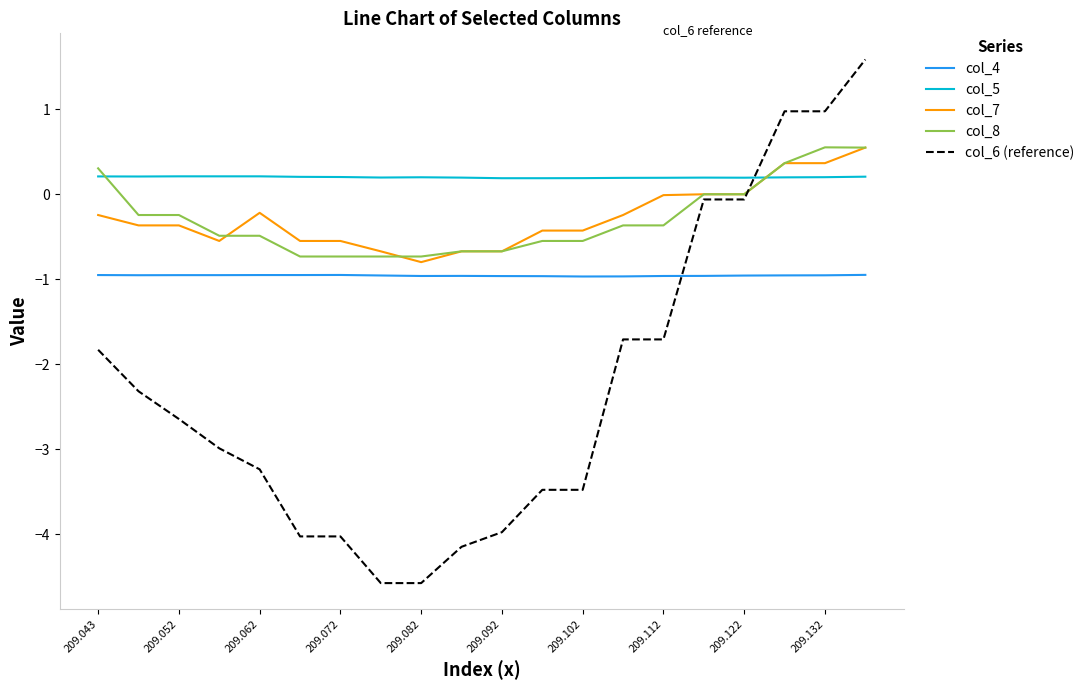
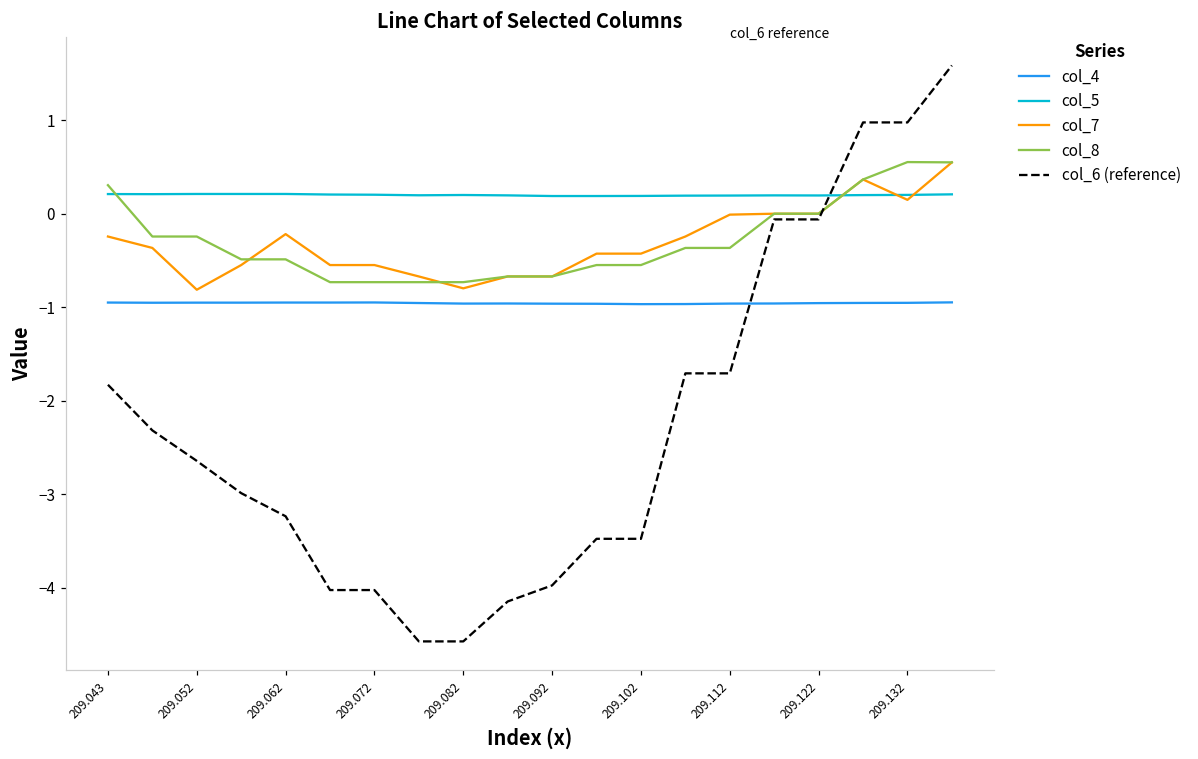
  {
    "col_7": {
      "209.043": -0.2,
-     "209.052": -0.4,
+     "209.052": -0.8,
      "209.062": -0.2,
      "209.072": -0.5,
      "209.082": -0.8,
      "209.102": -0.4,
      "209.112": 0.0,
-     "209.132": 0.4
+     "209.132": 0.1
    },
    "col_8": {
      "209.043": 0.3,
      "209.052": -0.2,
      "209.062": -0.5,
      "209.072": -0.7,
      "209.082": -0.7,
      "209.102": -0.5,
      "209.112": -0.4,
      "209.132": 0.6
    },
    "col_6 (reference)": {
      "209.043": -1.8,
      "209.052": -2.6,
      "209.062": -3.2,
      "209.072": -4.0,
      "209.082": -4.6,
      "209.092": -4.0,
      "209.102": -3.5,
      "209.112": -1.7,
      "209.122": -0.1,
      "209.132": 1.0
    }
  }
